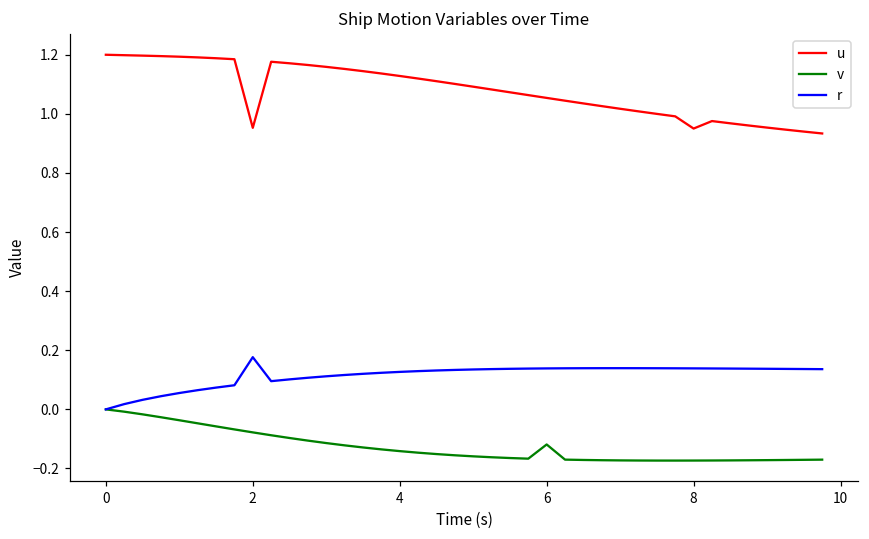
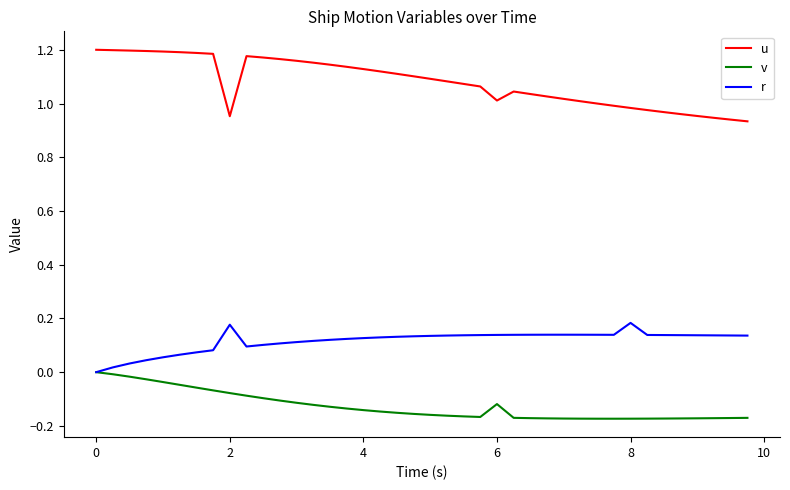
  {
    "u": {
      "0": 1.20,
      "2": 0.95,
      "4": 1.13,
-     "6": 1.05,
-     "8": 0.95
+     "6": 1.01,
+     "8": 0.98
    },
    "v": {
      "2": -0.08,
      "4": -0.14,
      "6": -0.12,
      "8": -0.17
    },
    "r": {
      "2": 0.18,
      "4": 0.13,
      "6": 0.14,
-     "8": 0.14
+     "8": 0.18
    }
  }
